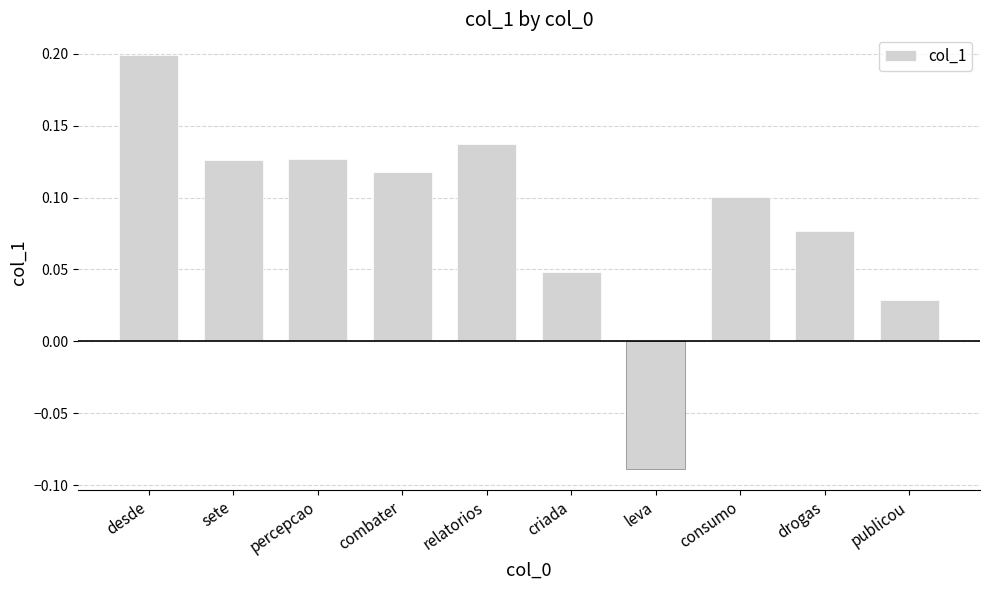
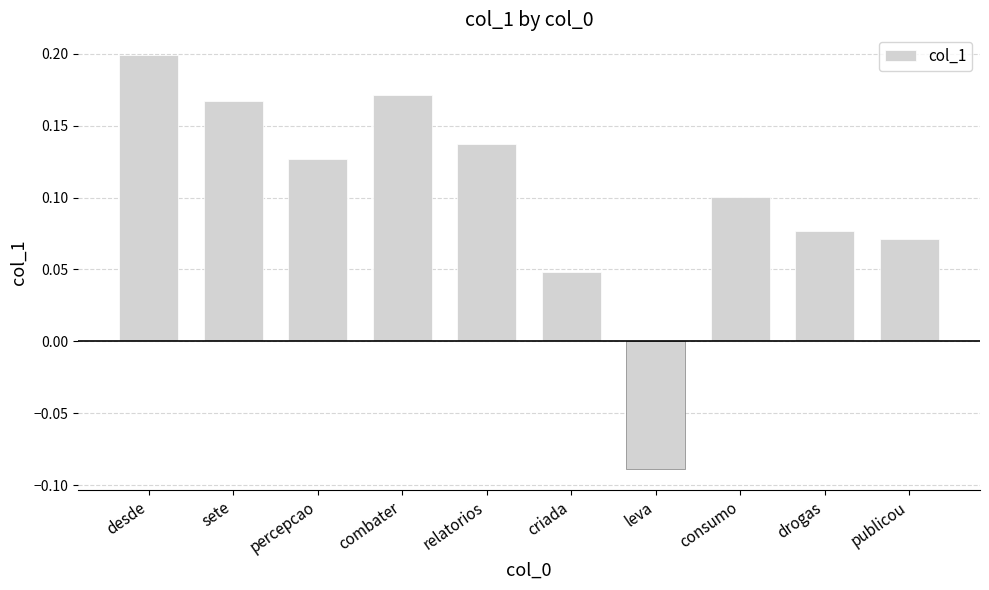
  {
    "desde": 0.199,
-   "sete": 0.126,
+   "sete": 0.167,
    "percepcao": 0.127,
-   "combater": 0.118,
+   "combater": 0.171,
    "relatorios": 0.137,
    "criada": 0.049,
    "leva": -0.089,
    "consumo": 0.101,
    "drogas": 0.077,
-   "publicou": 0.028
+   "publicou": 0.071
  }
